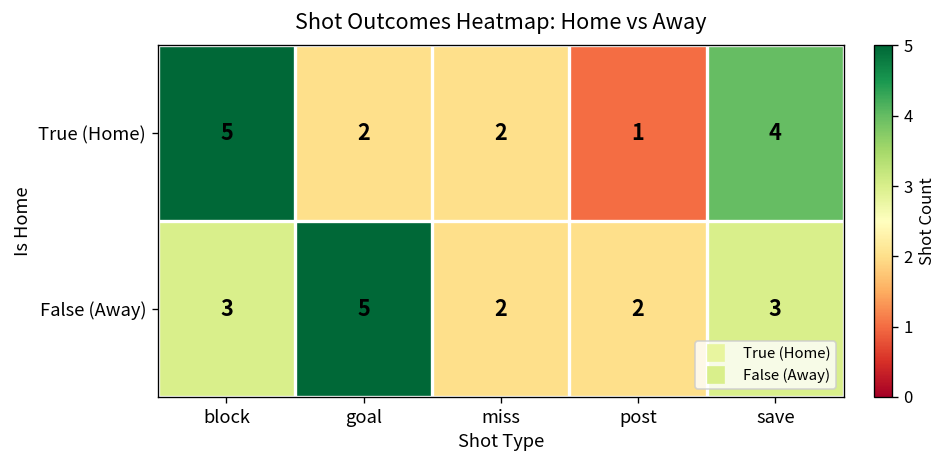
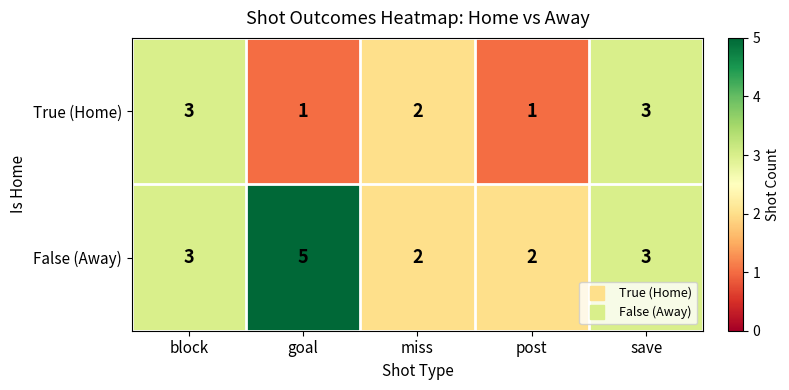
  {
    "True (Home)": {
-     "block": 5,
-     "goal": 2,
+     "block": 3,
+     "goal": 1,
      "miss": 2,
      "post": 1,
-     "save": 4
+     "save": 3
    },
    "False (Away)": {
      "block": 3,
      "goal": 5,
      "miss": 2,
      "post": 2,
      "save": 3
    }
  }
